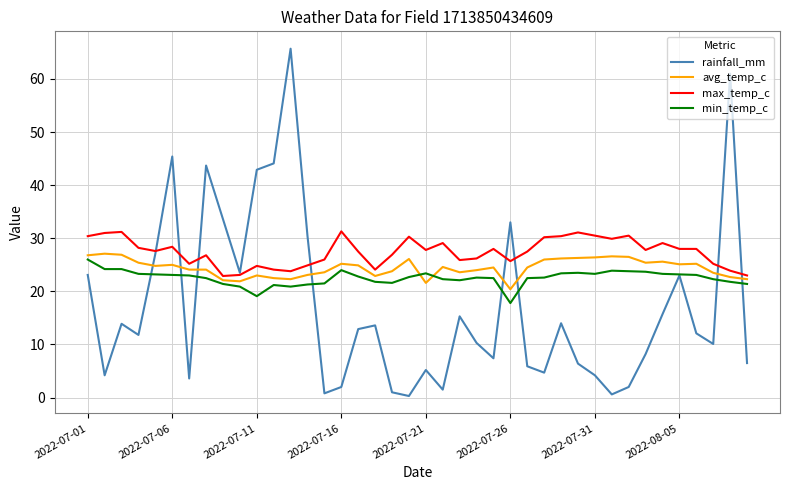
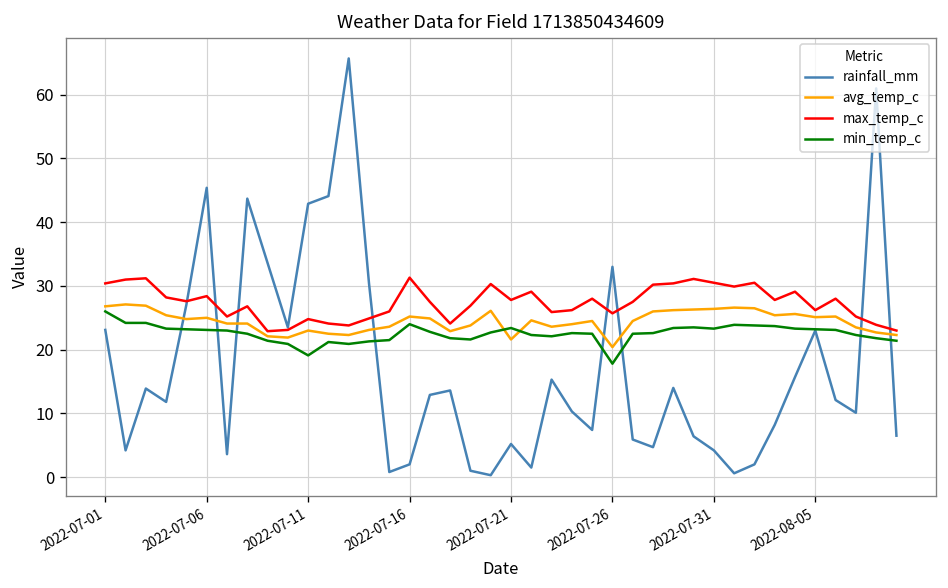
  {
    "rainfall_mm": {
      "2022-07-01": 23,
      "2022-07-06": 45,
      "2022-07-11": 43,
      "2022-07-16": 2,
      "2022-07-21": 5,
      "2022-07-26": 33,
      "2022-07-31": 4
    },
    "avg_temp_c": {
      "2022-07-01": 27,
      "2022-07-06": 25,
      "2022-07-11": 23,
      "2022-07-16": 25,
      "2022-07-21": 22,
      "2022-07-26": 20,
      "2022-07-31": 26,
      "2022-08-05": 25
    },
    "max_temp_c": {
      "2022-07-01": 30,
      "2022-07-06": 28,
      "2022-07-11": 25,
      "2022-07-16": 31,
      "2022-07-21": 28,
      "2022-07-26": 26,
      "2022-07-31": 31,
-     "2022-08-05": 28
+     "2022-08-05": 26
    },
    "min_temp_c": {
      "2022-07-01": 26,
      "2022-07-06": 23,
      "2022-07-11": 19,
      "2022-07-16": 24,
      "2022-07-21": 23,
      "2022-07-26": 18,
      "2022-07-31": 23
    }
  }
